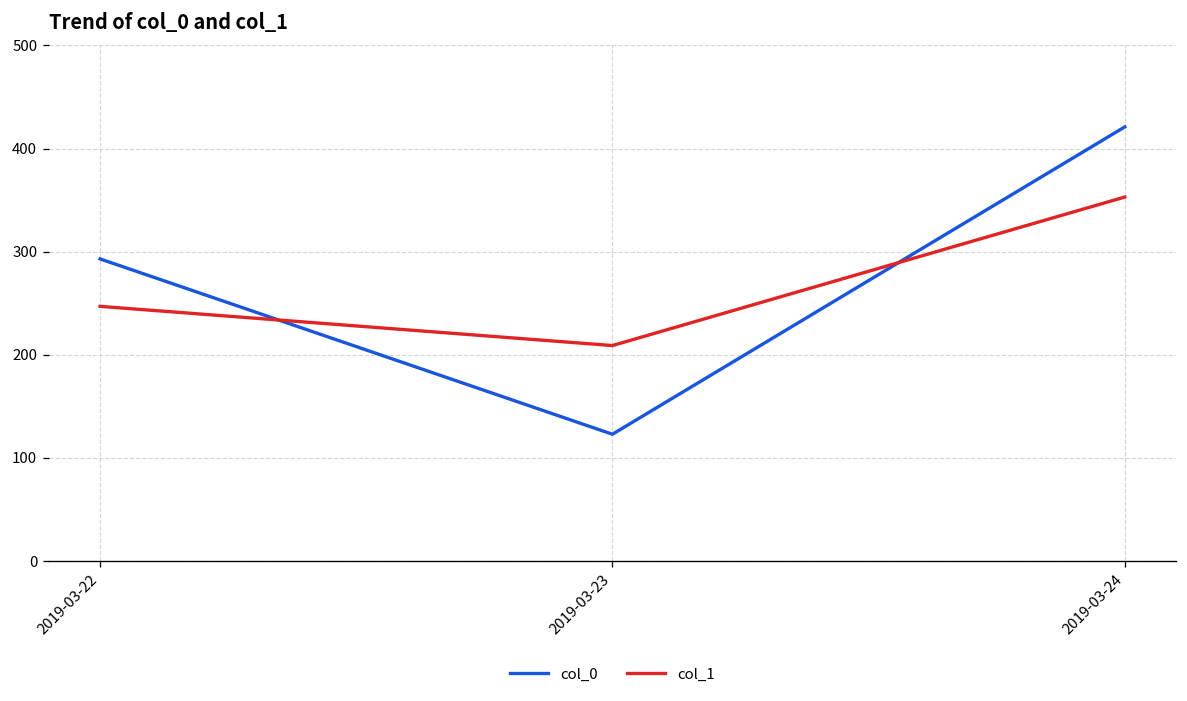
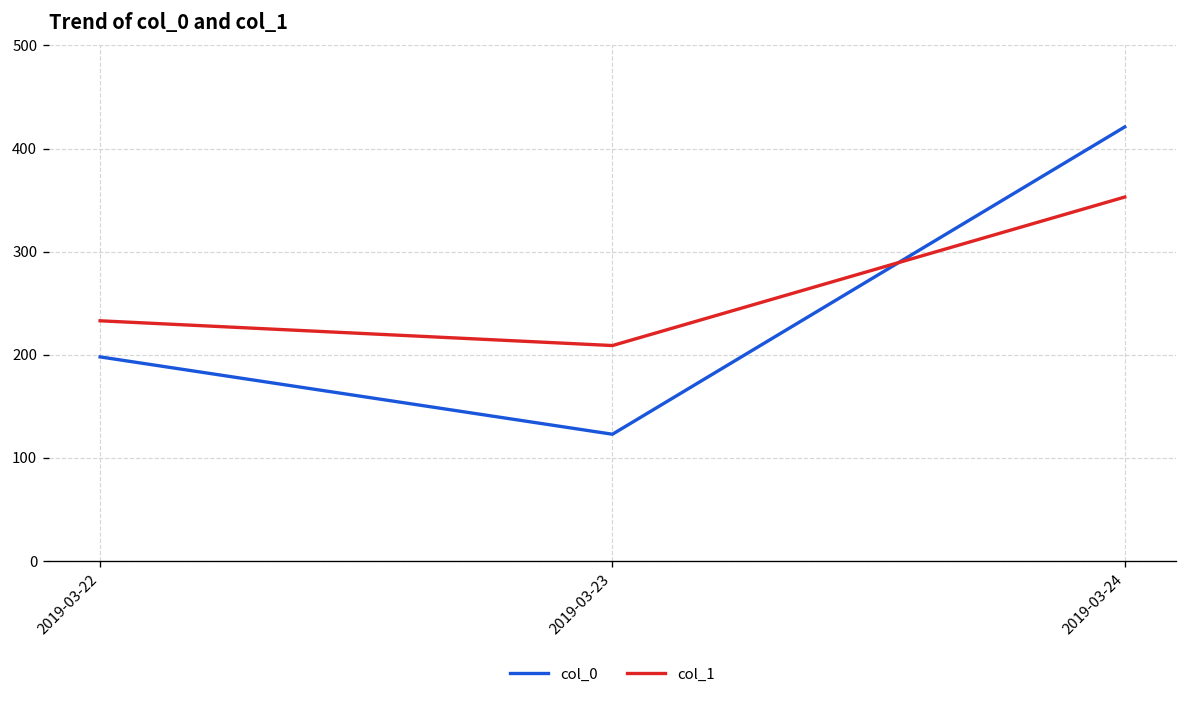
  {
    "col_0": {
-     "2019-03-22": 290,
+     "2019-03-22": 200,
      "2019-03-23": 120,
      "2019-03-24": 420
    },
    "col_1": {
-     "2019-03-22": 250,
+     "2019-03-22": 230,
      "2019-03-23": 210,
      "2019-03-24": 350
    }
  }
